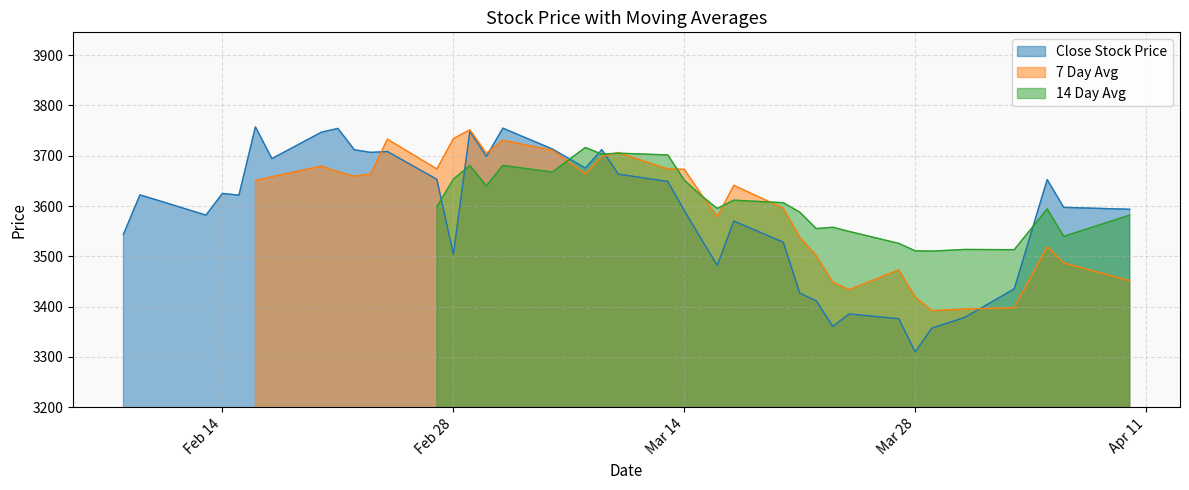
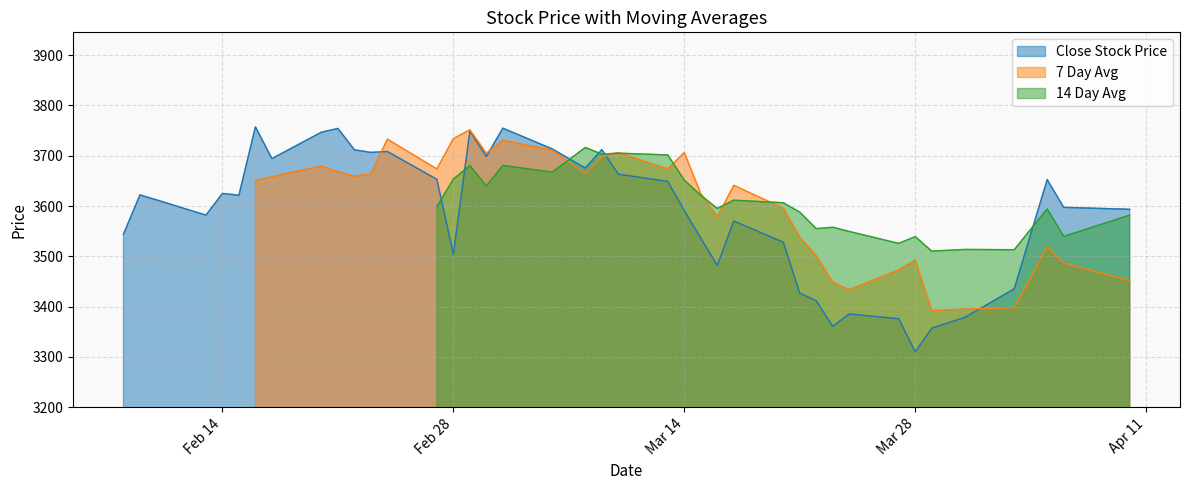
  {
    "Close Stock Price": {
      "Feb 14": 3620,
      "Feb 28": 3500,
      "Mar 14": 3590,
      "Mar 28": 3310
    },
    "7 Day Avg": {
      "Feb 28": 3730,
-     "Mar 14": 3670,
-     "Mar 28": 3420
+     "Mar 14": 3710,
+     "Mar 28": 3490
    },
    "14 Day Avg": {
      "Feb 28": 3650,
      "Mar 14": 3650,
-     "Mar 28": 3510
+     "Mar 28": 3540
    }
  }
